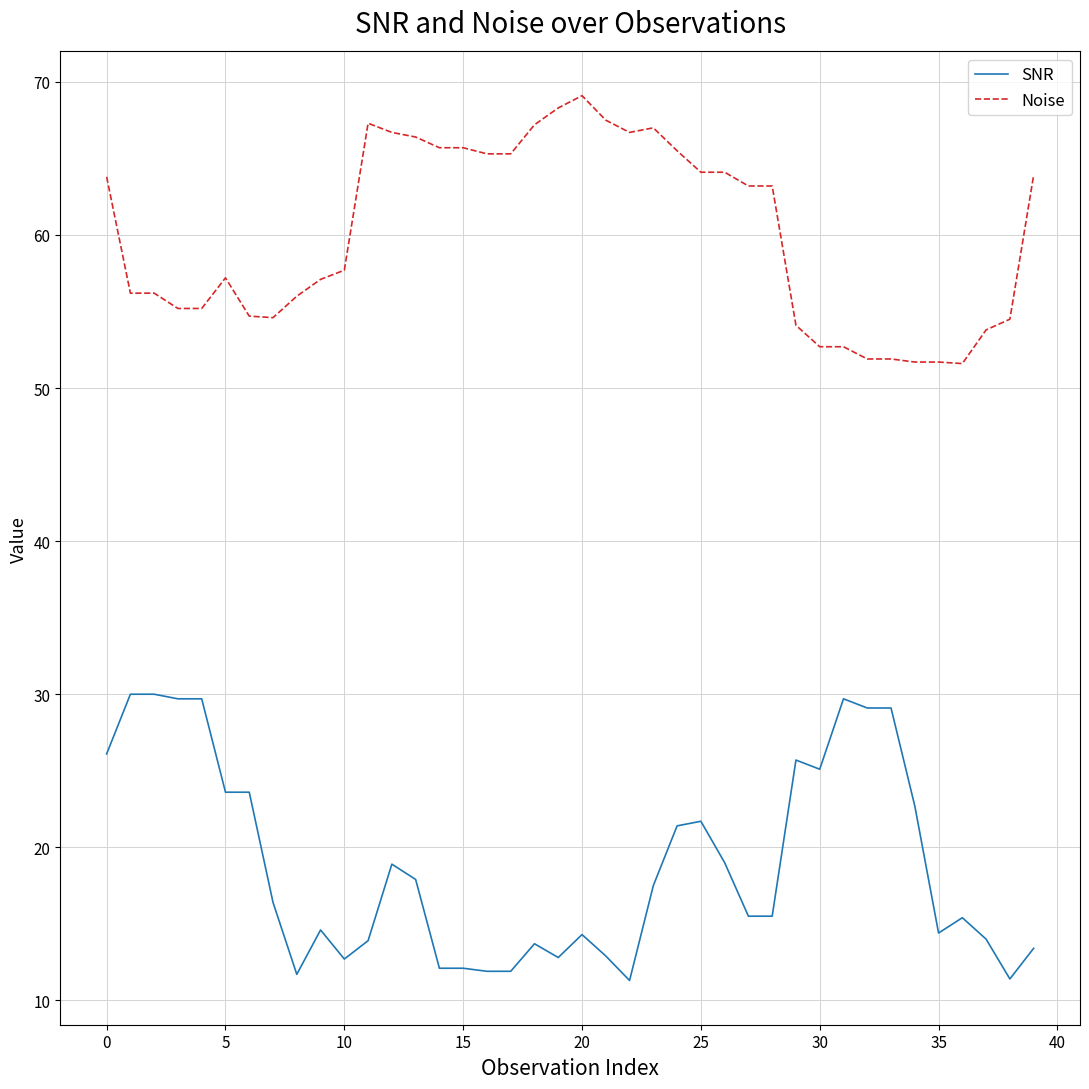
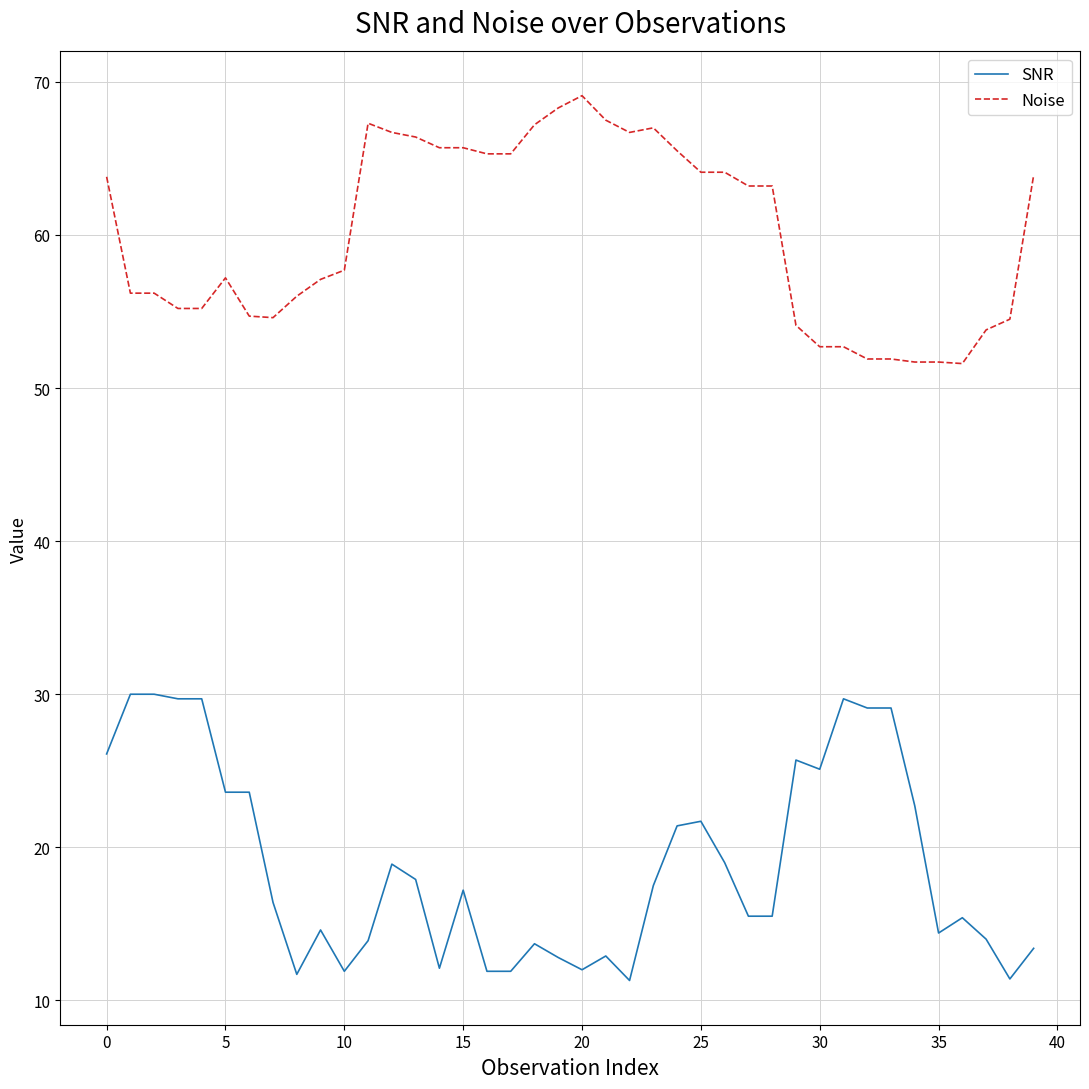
  {
    "SNR": {
      "0": 26.1,
      "5": 23.6,
-     "10": 12.7,
-     "15": 12.1,
-     "20": 14.3,
+     "10": 11.9,
+     "15": 17.2,
+     "20": 12.0,
      "25": 21.7,
      "30": 25.1,
      "35": 14.4
    },
    "Noise": {
      "0": 63.8,
      "5": 57.2,
      "10": 57.7,
      "15": 65.7,
      "20": 69.1,
      "25": 64.1,
      "30": 52.7,
      "35": 51.7
    }
  }
